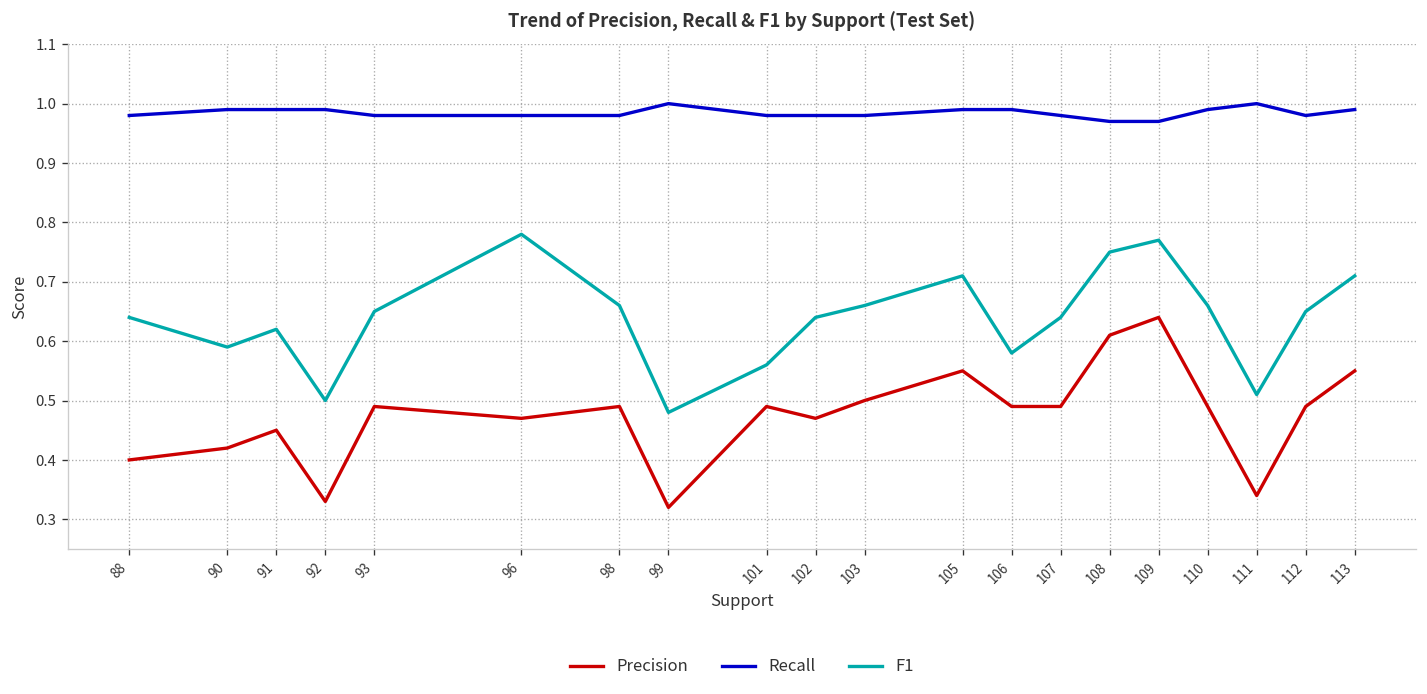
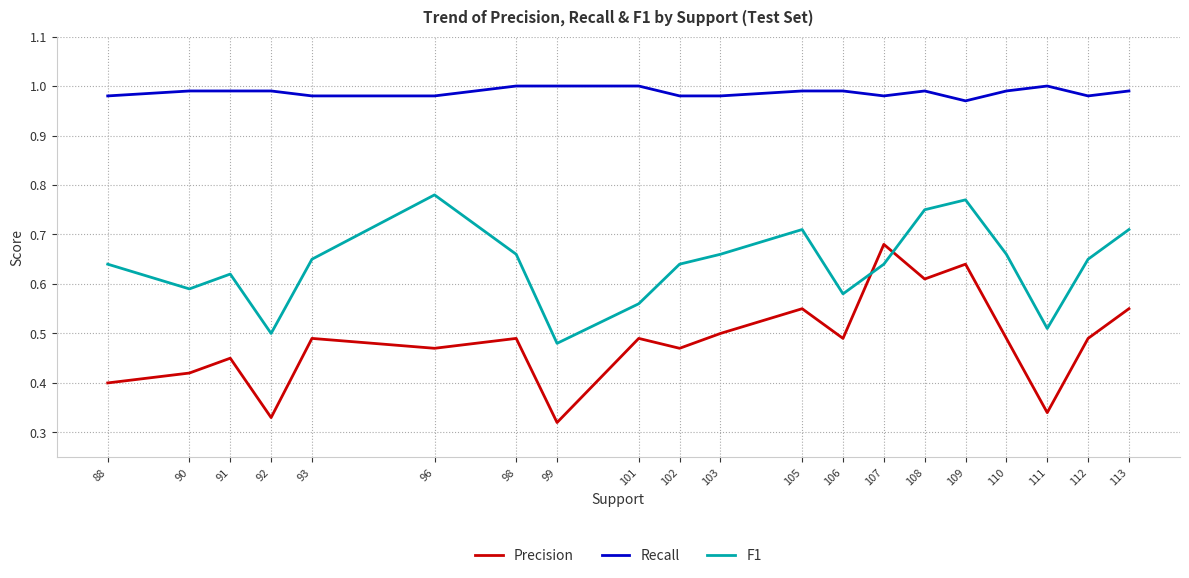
  {
    "Precision": {
      "88": 0.40,
      "90": 0.42,
      "91": 0.45,
      "92": 0.33,
      "93": 0.49,
      "96": 0.47,
      "98": 0.49,
      "99": 0.32,
      "101": 0.49,
      "102": 0.47,
      "103": 0.50,
      "105": 0.55,
      "106": 0.49,
-     "107": 0.49,
+     "107": 0.68,
      "108": 0.61,
      "109": 0.64,
      "110": 0.49,
      "111": 0.34,
      "112": 0.49,
      "113": 0.55
    },
    "Recall": {
      "88": 0.98,
      "90": 0.99,
      "91": 0.99,
      "92": 0.99,
      "93": 0.98,
      "96": 0.98,
-     "98": 0.98,
+     "98": 1.00,
      "99": 1.00,
-     "101": 0.98,
+     "101": 1.00,
      "102": 0.98,
      "103": 0.98,
      "105": 0.99,
      "106": 0.99,
      "107": 0.98,
-     "108": 0.97,
+     "108": 0.99,
      "109": 0.97,
      "110": 0.99,
      "111": 1.00,
      "112": 0.98,
      "113": 0.99
    },
    "F1": {
      "88": 0.64,
      "90": 0.59,
      "91": 0.62,
      "92": 0.50,
      "93": 0.65,
      "96": 0.78,
      "98": 0.66,
      "99": 0.48,
      "101": 0.56,
      "102": 0.64,
      "103": 0.66,
      "105": 0.71,
      "106": 0.58,
      "107": 0.64,
      "108": 0.75,
      "109": 0.77,
      "110": 0.66,
      "111": 0.51,
      "112": 0.65,
      "113": 0.71
    }
  }
